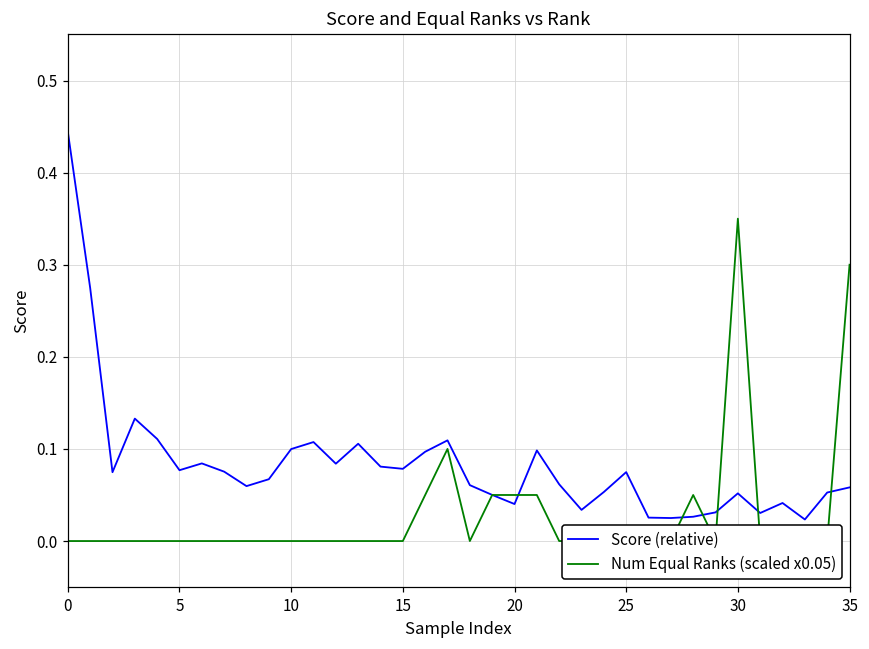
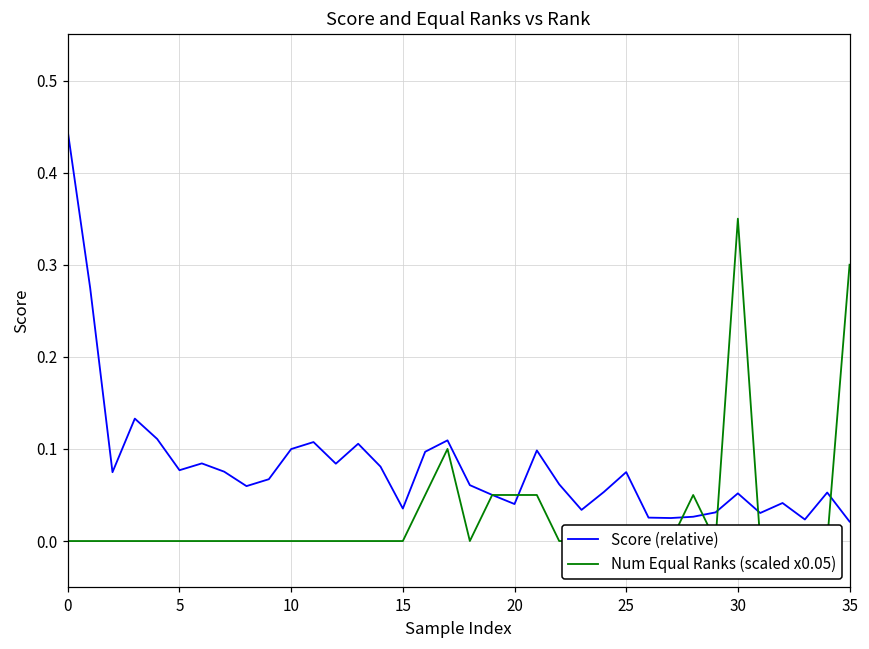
  {
    "Score (relative)": {
      "0": 0.44,
      "5": 0.08,
      "10": 0.10,
-     "15": 0.08,
+     "15": 0.04,
      "20": 0.04,
      "25": 0.07,
      "30": 0.05,
-     "35": 0.06
+     "35": 0.02
    },
    "Num Equal Ranks (scaled x0.05)": {
      "0": 0.00,
      "5": 0.00,
      "10": 0.00,
      "15": 0.00,
      "20": 0.05,
      "30": 0.35,
      "35": 0.30
    }
  }
